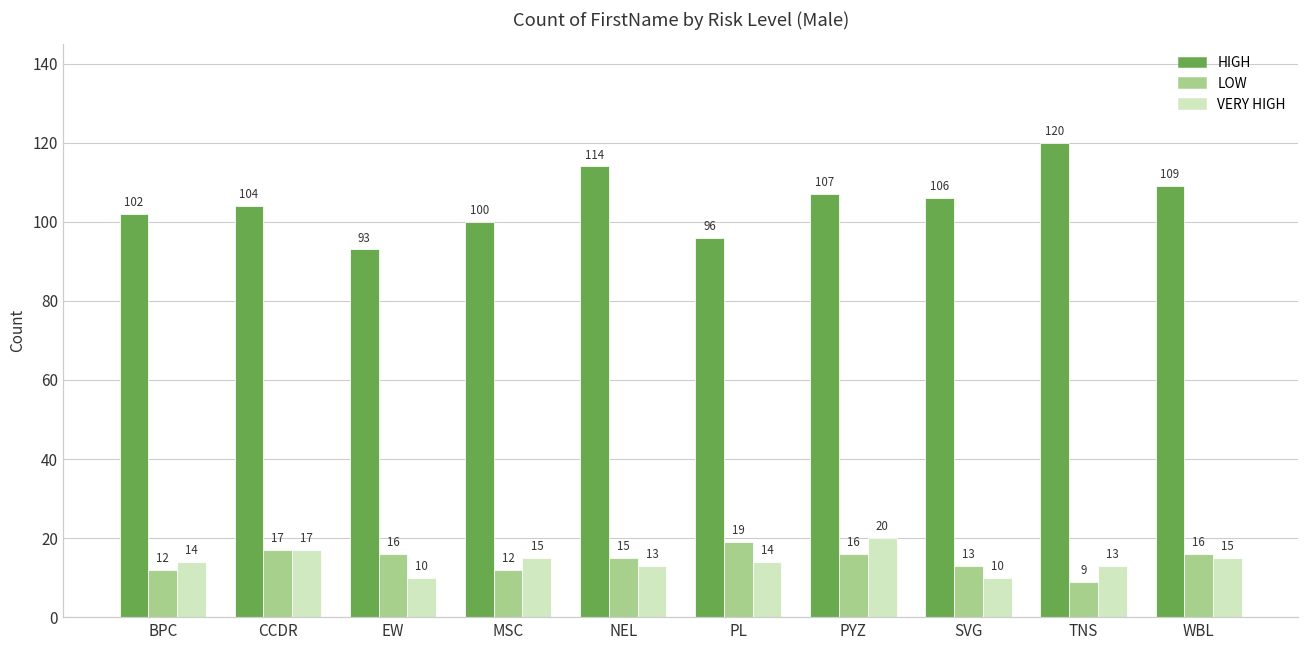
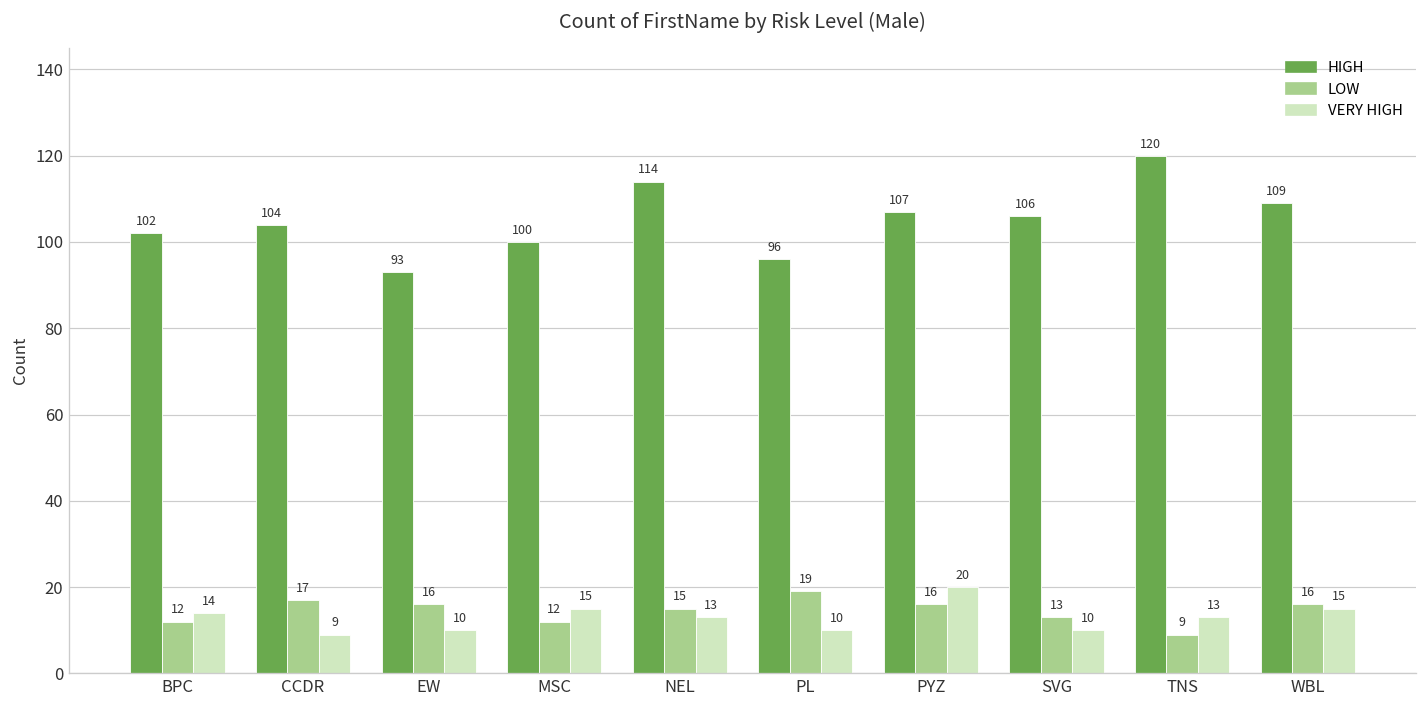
  {
    "HIGH": {
      "BPC": 102,
      "CCDR": 104,
      "EW": 93,
      "MSC": 100,
      "NEL": 114,
      "PL": 96,
      "PYZ": 107,
      "SVG": 106,
      "TNS": 120,
      "WBL": 109
    },
    "LOW": {
      "BPC": 12,
      "CCDR": 17,
      "EW": 16,
      "MSC": 12,
      "NEL": 15,
      "PL": 19,
      "PYZ": 16,
      "SVG": 13,
      "TNS": 9,
      "WBL": 16
    },
    "VERY HIGH": {
      "BPC": 14,
-     "CCDR": 17,
+     "CCDR": 9,
      "EW": 10,
      "MSC": 15,
      "NEL": 13,
-     "PL": 14,
+     "PL": 10,
      "PYZ": 20,
      "SVG": 10,
      "TNS": 13,
      "WBL": 15
    }
  }
